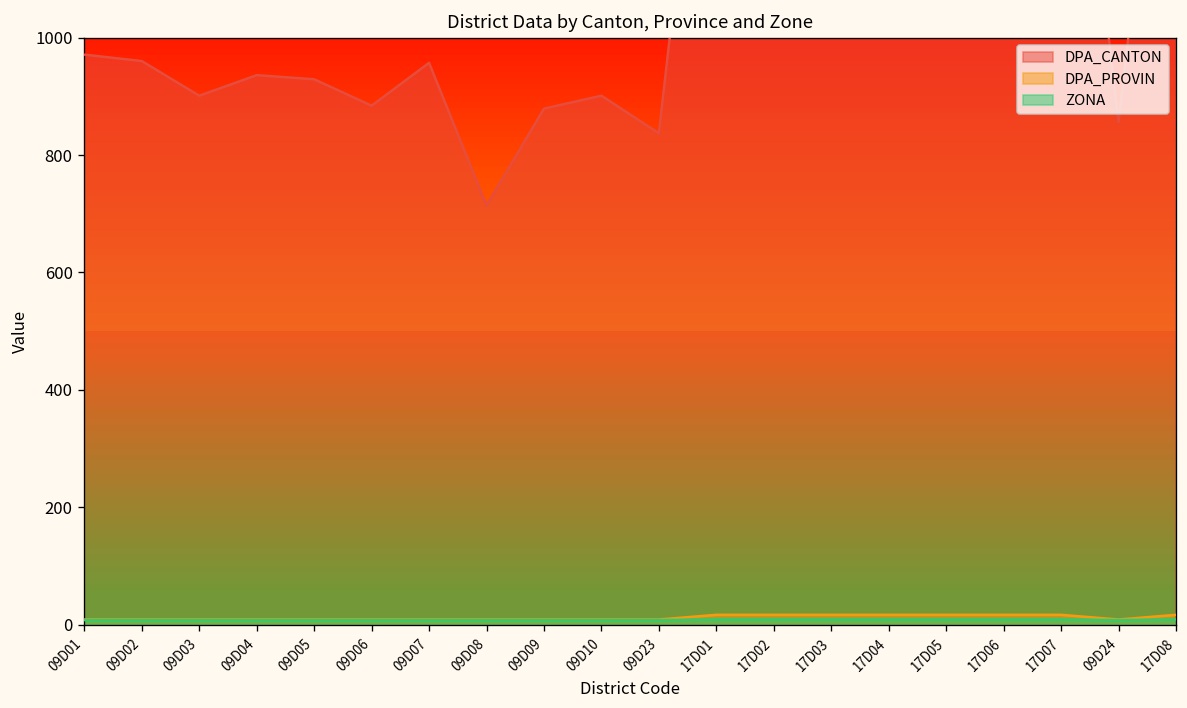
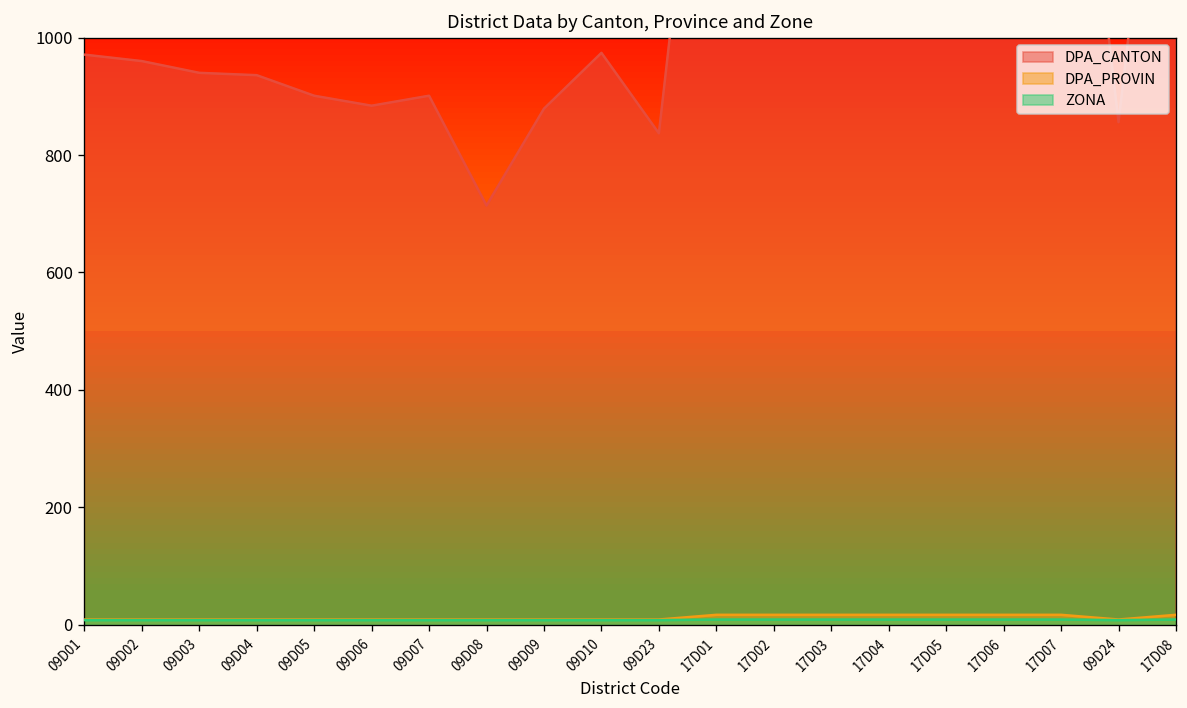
  {
    "DPA_CANTON": {
      "09D01": 970,
      "09D02": 960,
-     "09D03": 900,
+     "09D03": 940,
      "09D04": 940,
-     "09D05": 930,
+     "09D05": 900,
      "09D06": 880,
-     "09D07": 960,
+     "09D07": 900,
      "09D08": 710,
      "09D09": 880,
-     "09D10": 900,
+     "09D10": 970,
      "09D23": 840,
      "09D24": 860
    },
    "DPA_PROVIN": {
      "17D01": 20,
      "17D02": 20,
      "17D03": 20,
      "17D04": 20,
      "17D05": 20,
      "17D06": 20,
      "17D07": 20,
      "17D08": 20
    },
    "ZONA": {
      "17D01": 10,
      "17D02": 10,
      "17D03": 10,
      "17D04": 10,
      "17D05": 10,
      "17D06": 10,
      "17D07": 10,
      "17D08": 10
    }
  }
